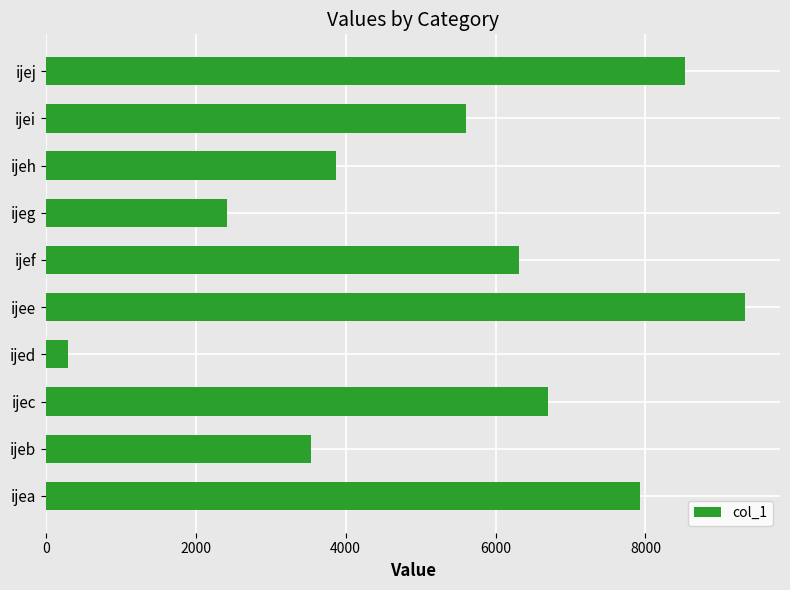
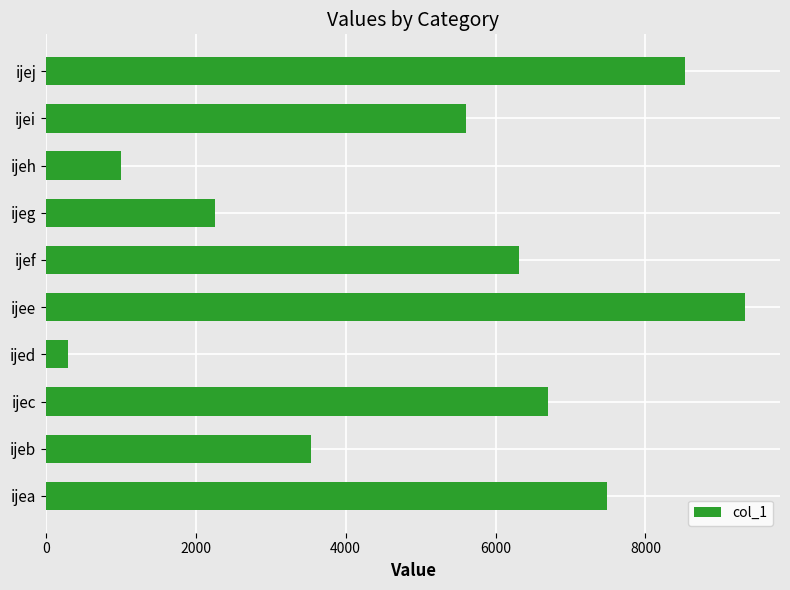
  {
    "ijej": 8500,
    "ijei": 5600,
-   "ijeh": 3900,
-   "ijeg": 2400,
+   "ijeh": 1000,
+   "ijeg": 2300,
    "ijef": 6300,
    "ijee": 9300,
    "ijed": 300,
    "ijec": 6700,
    "ijeb": 3500,
-   "ijea": 7900
+   "ijea": 7500
  }
